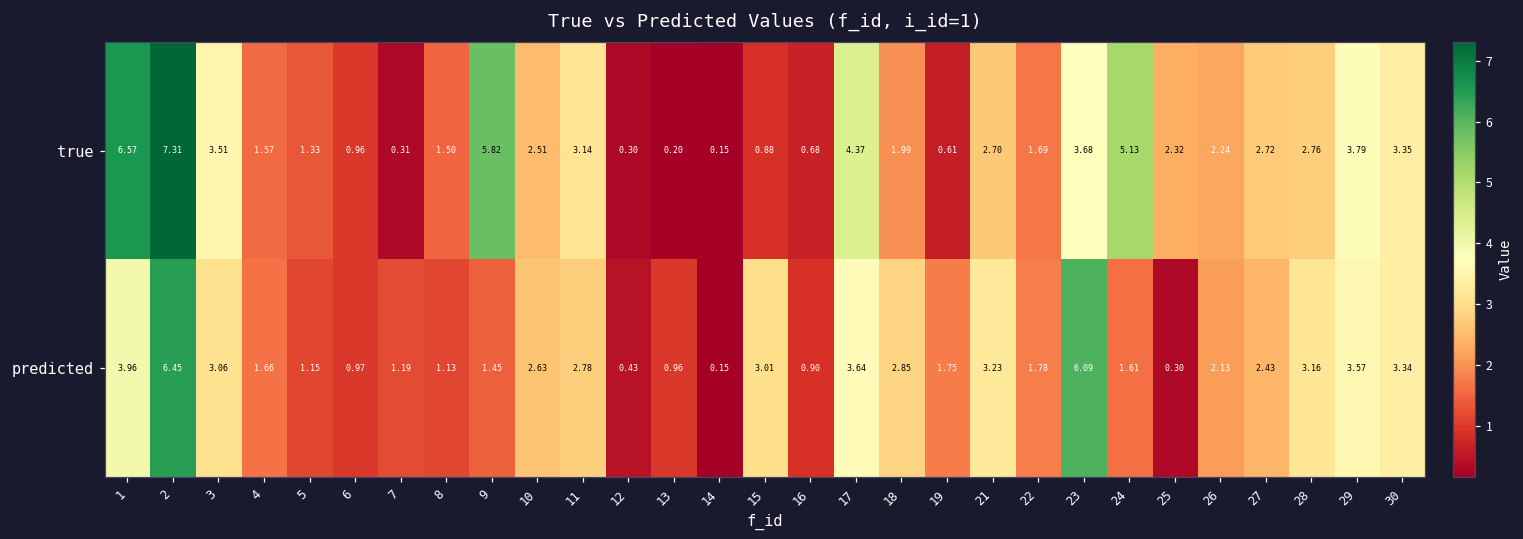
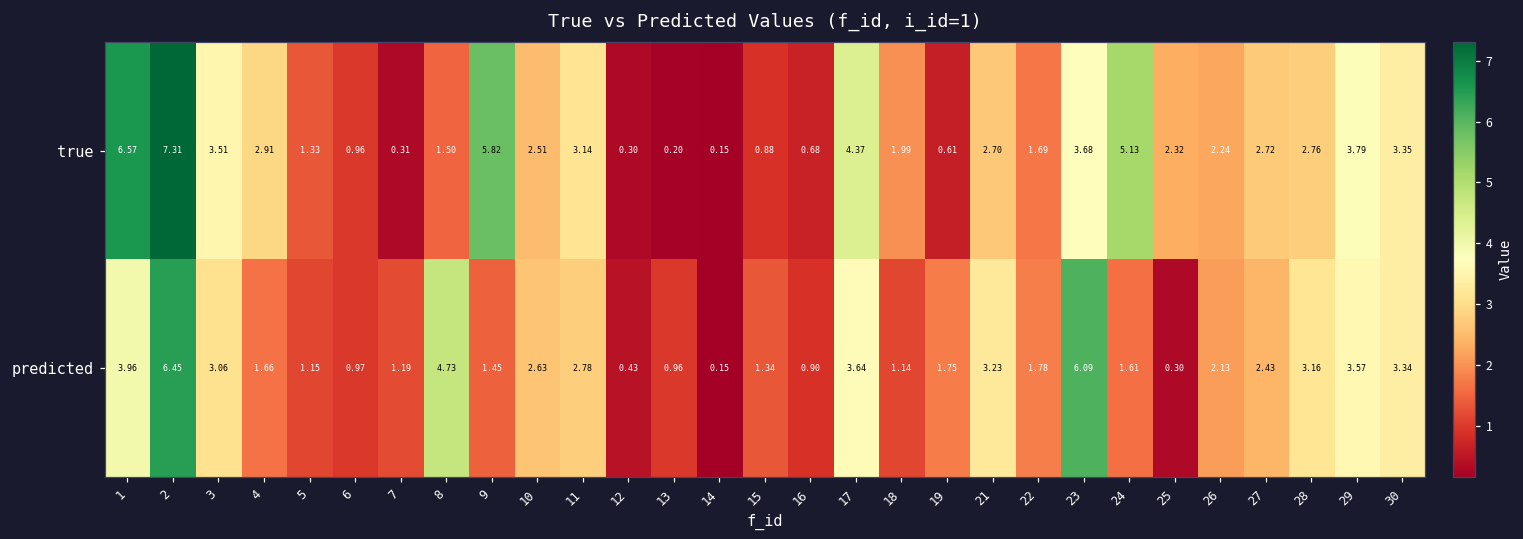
  {
    "true": {
      "1": 6.57,
      "2": 7.31,
      "3": 3.51,
-     "4": 1.57,
+     "4": 2.91,
      "5": 1.33,
      "6": 0.96,
      "7": 0.31,
      "8": 1.50,
      "9": 5.82,
      "10": 2.51,
      "11": 3.14,
      "12": 0.30,
      "13": 0.20,
      "14": 0.15,
      "15": 0.88,
      "16": 0.68,
      "17": 4.37,
      "18": 1.99,
      "19": 0.61,
      "21": 2.70,
      "22": 1.69,
      "23": 3.68,
      "24": 5.13,
      "25": 2.32,
      "26": 2.24,
      "27": 2.72,
      "28": 2.76,
      "29": 3.79,
      "30": 3.35
    },
    "predicted": {
      "1": 3.96,
      "2": 6.45,
      "3": 3.06,
      "4": 1.66,
      "5": 1.15,
      "6": 0.97,
      "7": 1.19,
-     "8": 1.13,
+     "8": 4.73,
      "9": 1.45,
      "10": 2.63,
      "11": 2.78,
      "12": 0.43,
      "13": 0.96,
      "14": 0.15,
-     "15": 3.01,
+     "15": 1.34,
      "16": 0.90,
      "17": 3.64,
-     "18": 2.85,
+     "18": 1.14,
      "19": 1.75,
      "21": 3.23,
      "22": 1.78,
      "23": 6.09,
      "24": 1.61,
      "25": 0.30,
      "26": 2.13,
      "27": 2.43,
      "28": 3.16,
      "29": 3.57,
      "30": 3.34
    }
  }
